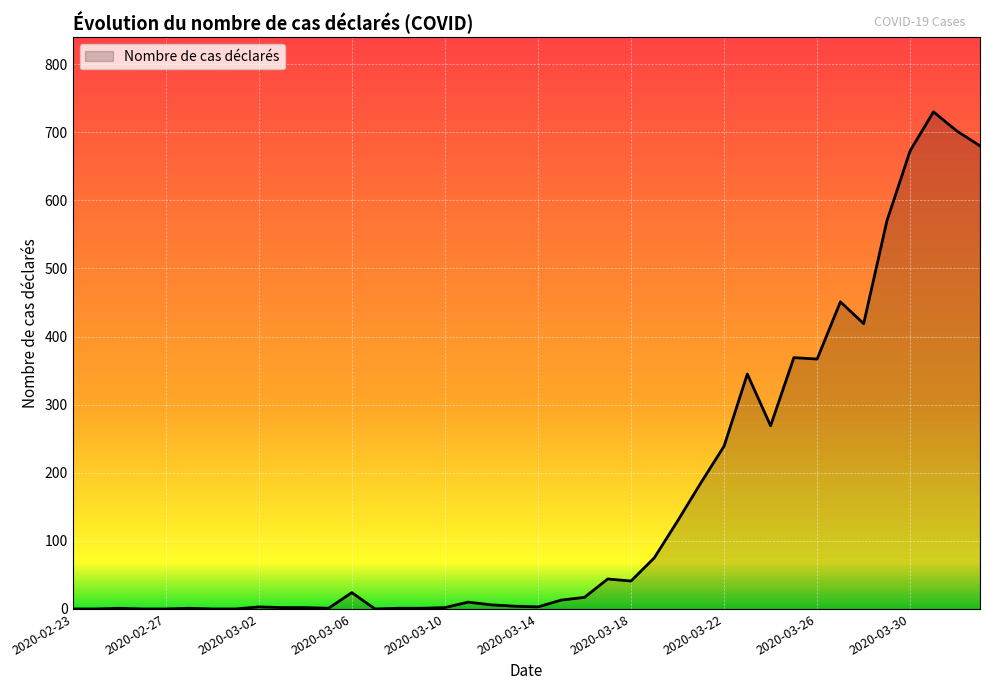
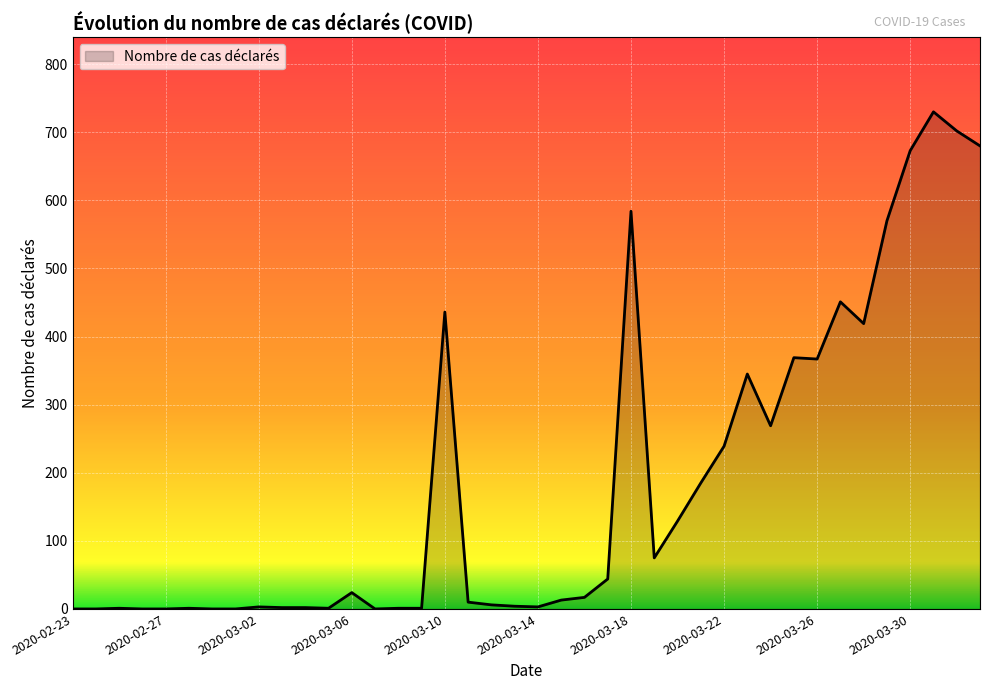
  {
    "2020-02-23": 0,
    "2020-02-27": 0,
    "2020-03-02": 0,
    "2020-03-06": 20,
-   "2020-03-10": 0,
+   "2020-03-10": 440,
    "2020-03-14": 0,
-   "2020-03-18": 40,
+   "2020-03-18": 580,
    "2020-03-22": 240,
    "2020-03-26": 370,
    "2020-03-30": 670
  }
